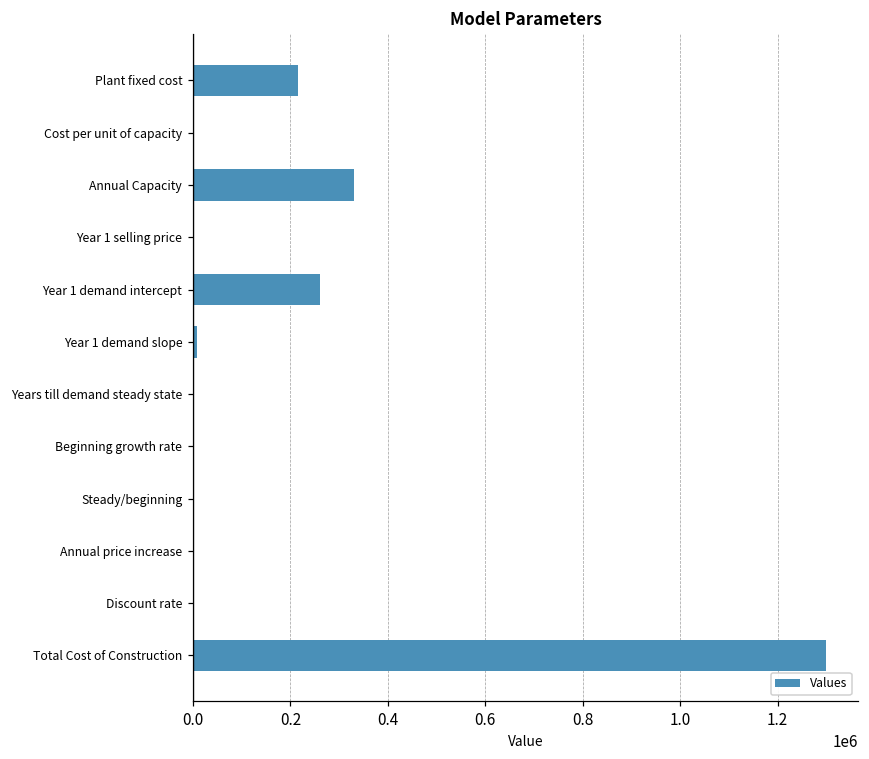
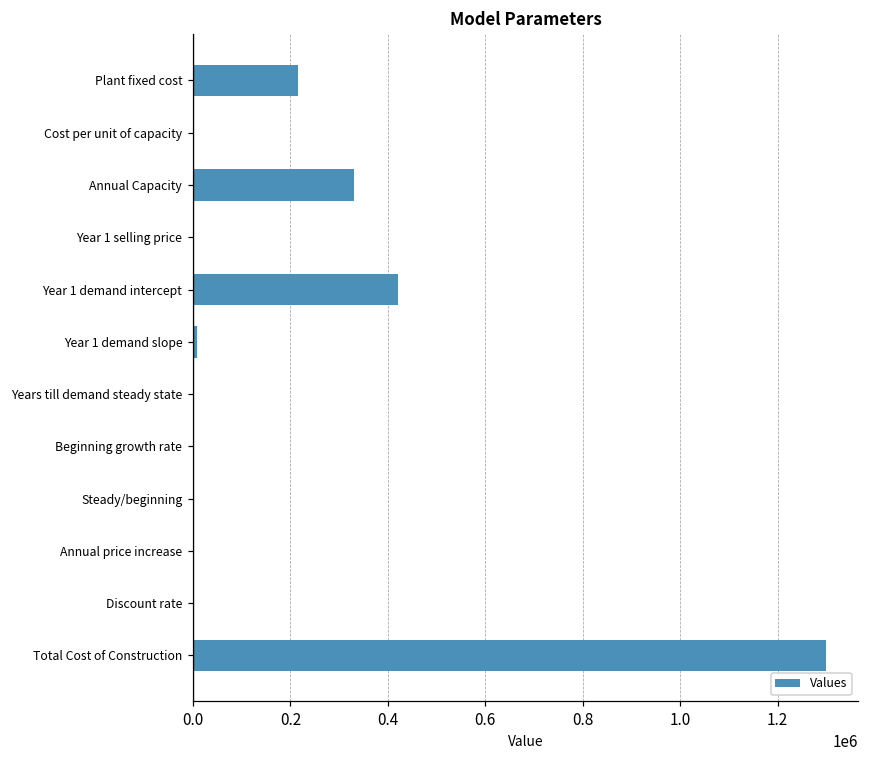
  {
    "Plant fixed cost": 220000,
    "Annual Capacity": 330000,
-   "Year 1 demand intercept": 260000,
+   "Year 1 demand intercept": 420000,
    "Year 1 demand slope": 10000,
    "Total Cost of Construction": 1300000
  }
